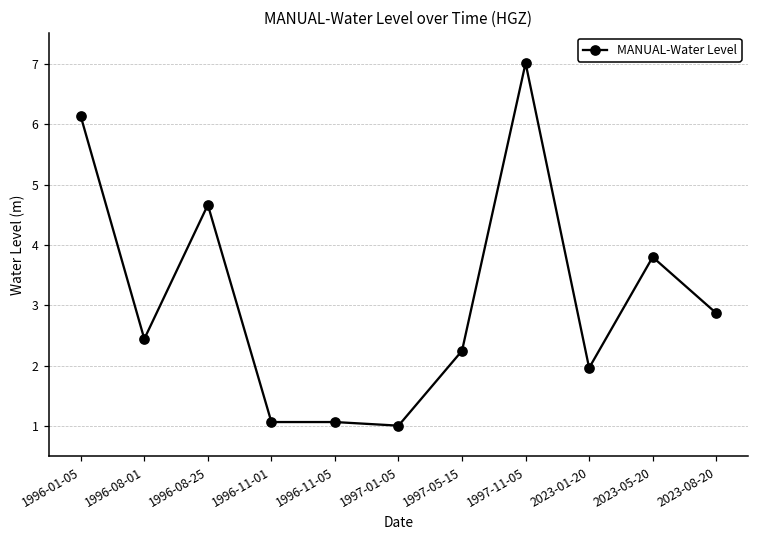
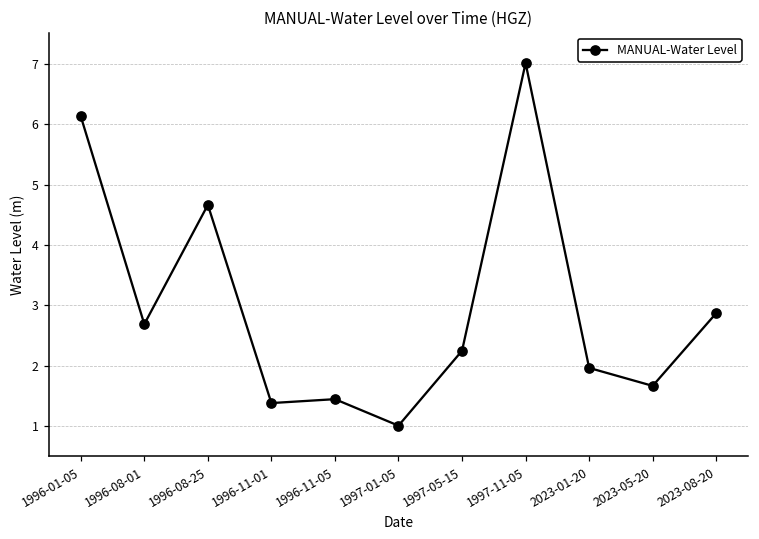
  {
    "1996-01-05": 6.1,
-   "1996-08-01": 2.4,
+   "1996-08-01": 2.7,
    "1996-08-25": 4.7,
-   "1996-11-01": 1.1,
-   "1996-11-05": 1.1,
+   "1996-11-01": 1.4,
+   "1996-11-05": 1.4,
    "1997-01-05": 1.0,
    "1997-05-15": 2.3,
    "1997-11-05": 7.0,
    "2023-01-20": 2.0,
-   "2023-05-20": 3.8,
+   "2023-05-20": 1.7,
    "2023-08-20": 2.9
  }
